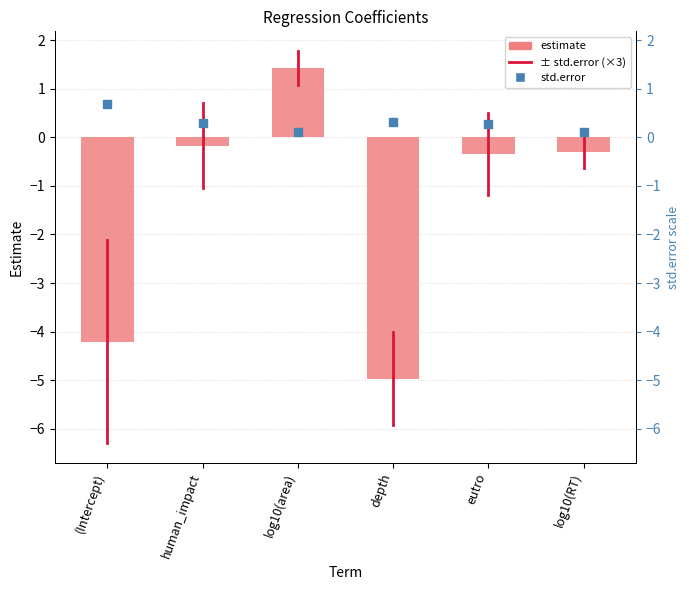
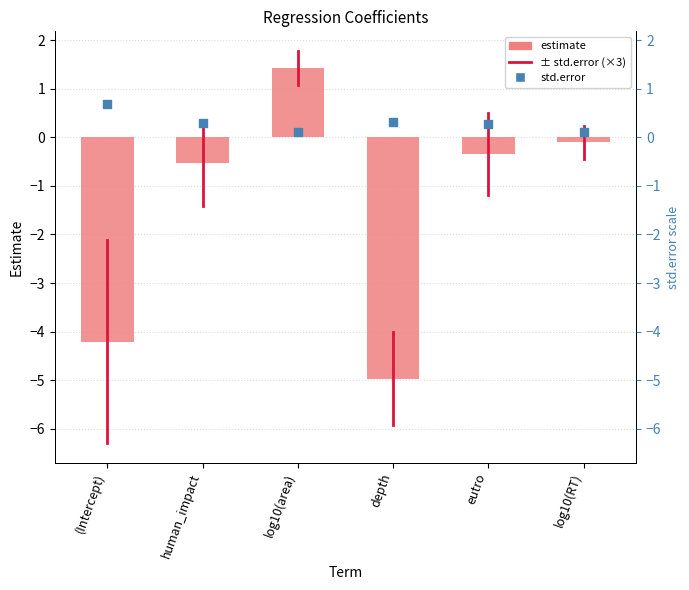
  {
    "estimate": {
      "(Intercept)": -4.2,
-     "human_impact": -0.2,
+     "human_impact": -0.5,
      "log10(area)": 1.4,
      "depth": -5.0,
      "eutro": -0.3,
-     "log10(RT)": -0.3
+     "log10(RT)": -0.1
    }
  }
